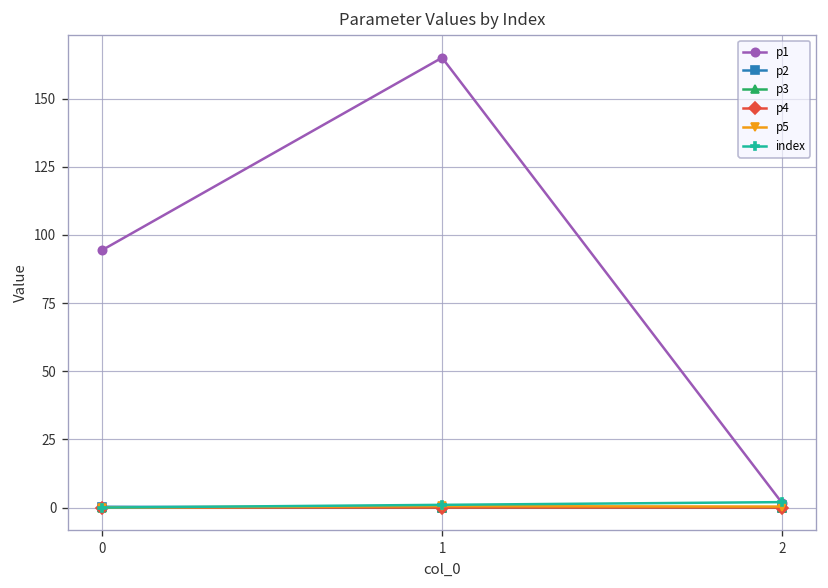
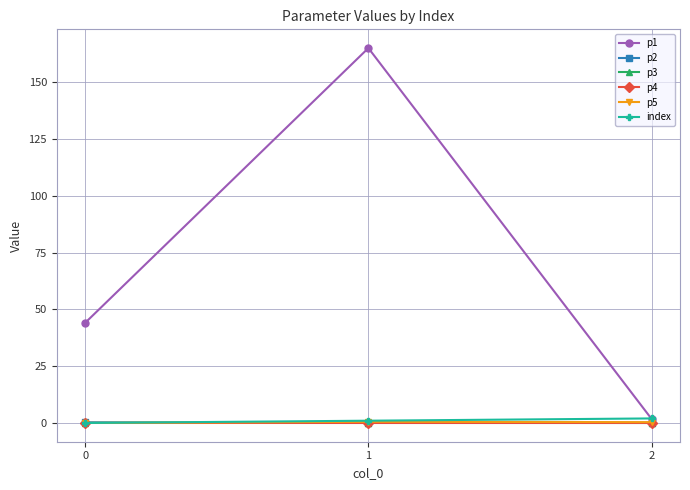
  {
    "p1": {
-     "0": 94,
+     "0": 44,
      "1": 165
    }
  }
